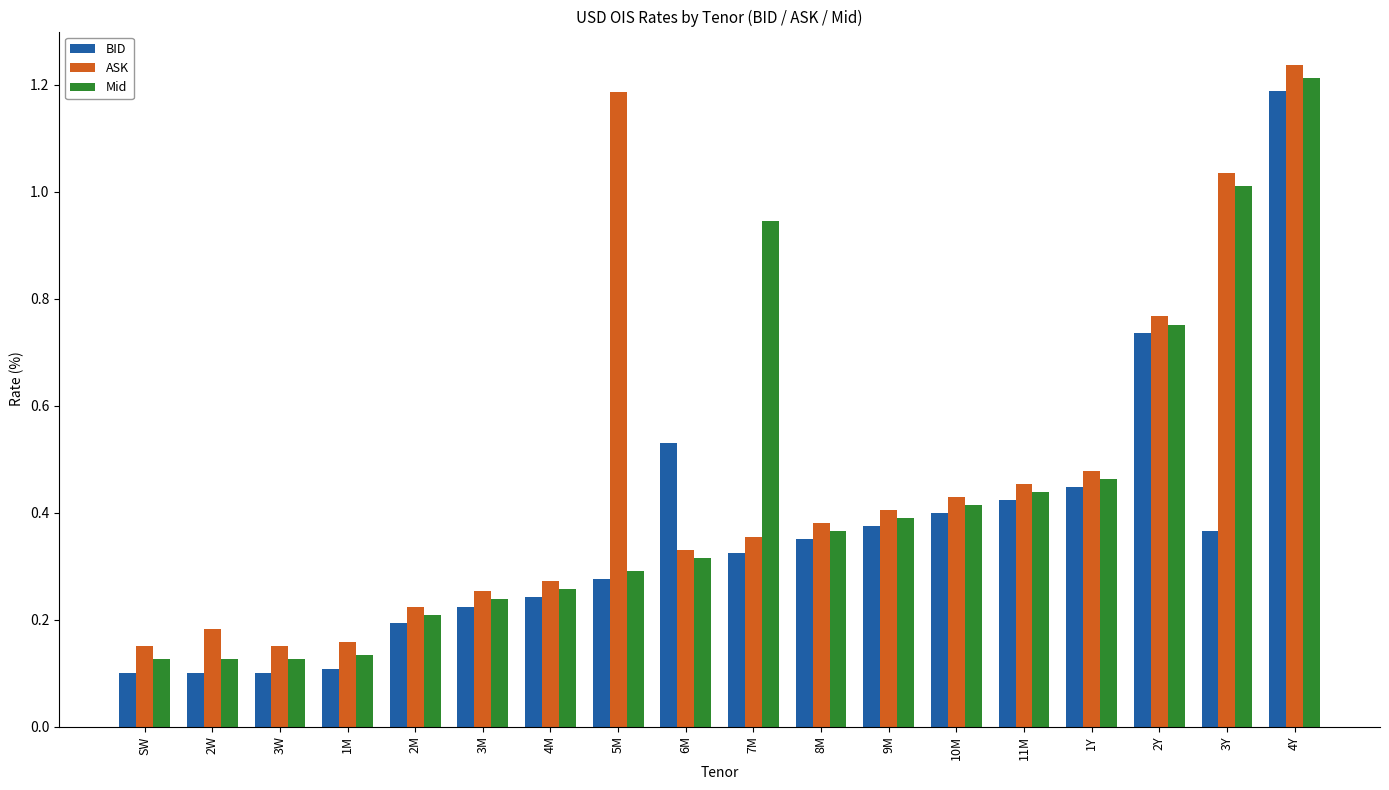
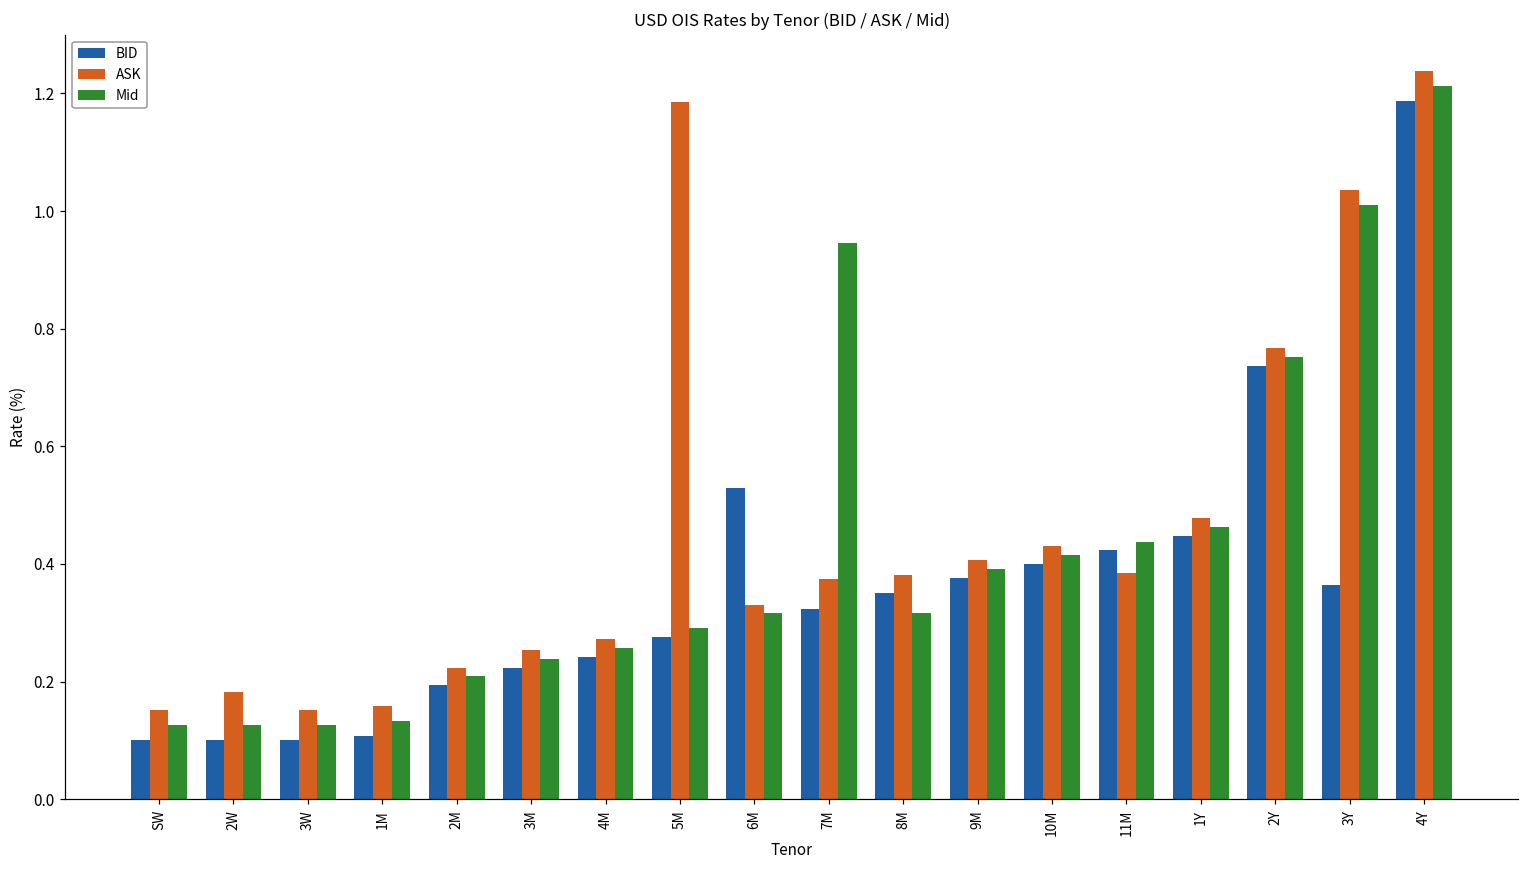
  {
    "BID": {
      "SW": 0.10,
      "2W": 0.10,
      "3W": 0.10,
      "1M": 0.11,
      "2M": 0.19,
      "3M": 0.22,
      "4M": 0.24,
      "5M": 0.28,
      "6M": 0.53,
      "7M": 0.32,
      "8M": 0.35,
      "9M": 0.38,
      "10M": 0.40,
      "11M": 0.42,
      "1Y": 0.45,
      "2Y": 0.74,
      "3Y": 0.37,
      "4Y": 1.19
    },
    "ASK": {
      "SW": 0.15,
      "2W": 0.18,
      "3W": 0.15,
      "1M": 0.16,
      "2M": 0.22,
      "3M": 0.25,
      "4M": 0.27,
      "5M": 1.19,
      "6M": 0.33,
-     "7M": 0.35,
+     "7M": 0.38,
      "8M": 0.38,
      "9M": 0.41,
      "10M": 0.43,
-     "11M": 0.45,
+     "11M": 0.38,
      "1Y": 0.48,
      "2Y": 0.77,
      "3Y": 1.04,
      "4Y": 1.24
    },
    "Mid": {
      "SW": 0.13,
      "2W": 0.13,
      "3W": 0.13,
      "1M": 0.13,
      "2M": 0.21,
      "3M": 0.24,
      "4M": 0.26,
      "5M": 0.29,
      "6M": 0.32,
      "7M": 0.95,
-     "8M": 0.37,
+     "8M": 0.32,
      "9M": 0.39,
      "10M": 0.42,
      "11M": 0.44,
      "1Y": 0.46,
      "2Y": 0.75,
      "3Y": 1.01,
      "4Y": 1.21
    }
  }
